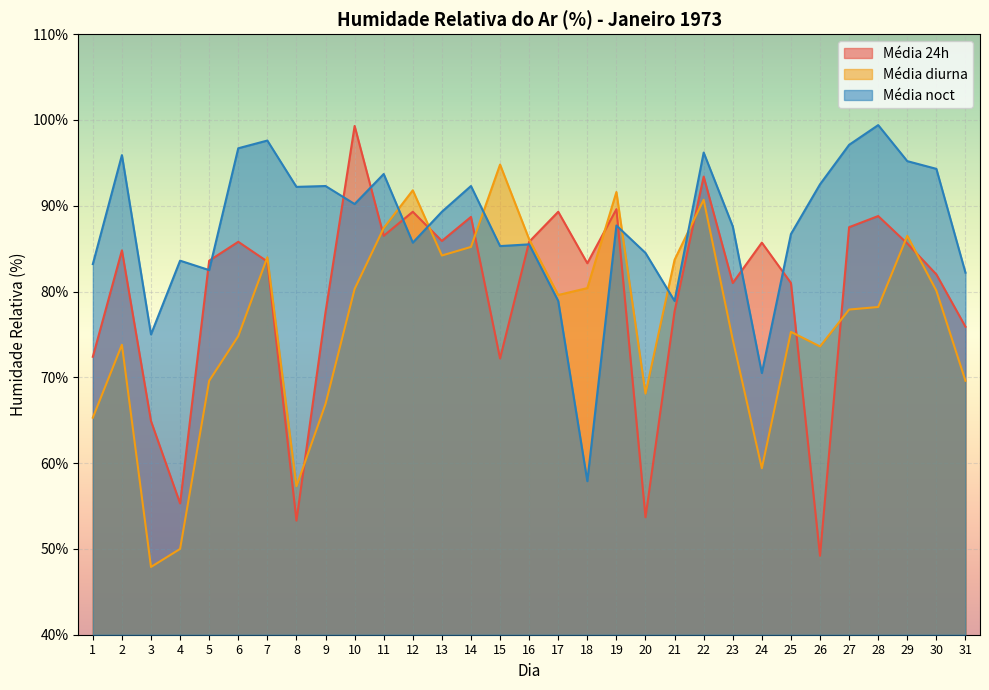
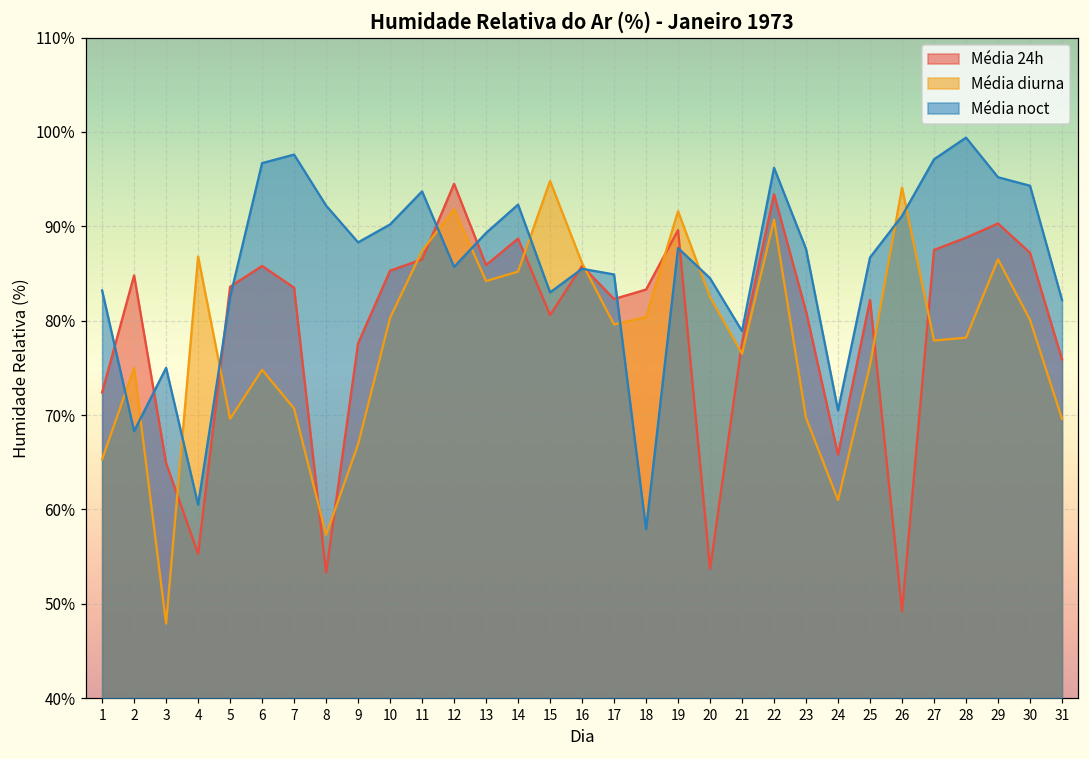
  {
    "Média 24h": {
      "1": "72%",
      "2": "85%",
      "3": "65%",
      "4": "55%",
      "5": "84%",
      "6": "86%",
      "7": "84%",
      "8": "53%",
      "9": "78%",
-     "10": "99%",
+     "10": "85%",
      "11": "87%",
-     "12": "89%",
+     "12": "95%",
      "13": "86%",
      "14": "89%",
-     "15": "72%",
+     "15": "81%",
      "16": "86%",
-     "17": "89%",
+     "17": "82%",
      "18": "83%",
      "19": "90%",
      "20": "54%",
      "21": "78%",
      "22": "93%",
      "23": "81%",
-     "24": "86%",
-     "25": "81%",
+     "24": "66%",
+     "25": "82%",
      "26": "49%",
      "27": "88%",
      "28": "89%",
-     "29": "86%",
-     "30": "82%",
+     "29": "90%",
+     "30": "87%",
      "31": "76%"
    },
    "Média diurna": {
      "1": "65%",
-     "2": "74%",
+     "2": "75%",
      "3": "48%",
-     "4": "50%",
+     "4": "87%",
      "5": "70%",
      "6": "75%",
-     "7": "84%",
+     "7": "71%",
      "8": "57%",
      "9": "67%",
      "10": "80%",
      "11": "87%",
      "12": "92%",
      "13": "84%",
      "14": "85%",
      "15": "95%",
      "16": "86%",
      "17": "80%",
      "18": "80%",
      "19": "92%",
-     "20": "68%",
-     "21": "84%",
+     "20": "83%",
+     "21": "77%",
      "22": "91%",
-     "23": "74%",
-     "24": "59%",
+     "23": "70%",
+     "24": "61%",
      "25": "75%",
-     "26": "74%",
+     "26": "94%",
      "27": "78%",
      "28": "78%",
      "29": "87%",
      "30": "80%",
      "31": "70%"
    },
    "Média noct": {
      "1": "83%",
-     "2": "96%",
+     "2": "68%",
      "3": "75%",
-     "4": "84%",
+     "4": "61%",
      "5": "83%",
      "6": "97%",
      "7": "98%",
      "8": "92%",
-     "9": "92%",
+     "9": "88%",
      "10": "90%",
      "11": "94%",
      "12": "86%",
      "13": "89%",
      "14": "92%",
-     "15": "85%",
+     "15": "83%",
      "16": "86%",
-     "17": "79%",
+     "17": "85%",
      "18": "58%",
      "19": "88%",
      "20": "85%",
      "21": "79%",
      "22": "96%",
      "23": "88%",
      "24": "71%",
      "25": "87%",
-     "26": "93%",
+     "26": "91%",
      "27": "97%",
      "28": "99%",
      "29": "95%",
      "30": "94%",
      "31": "82%"
    }
  }
